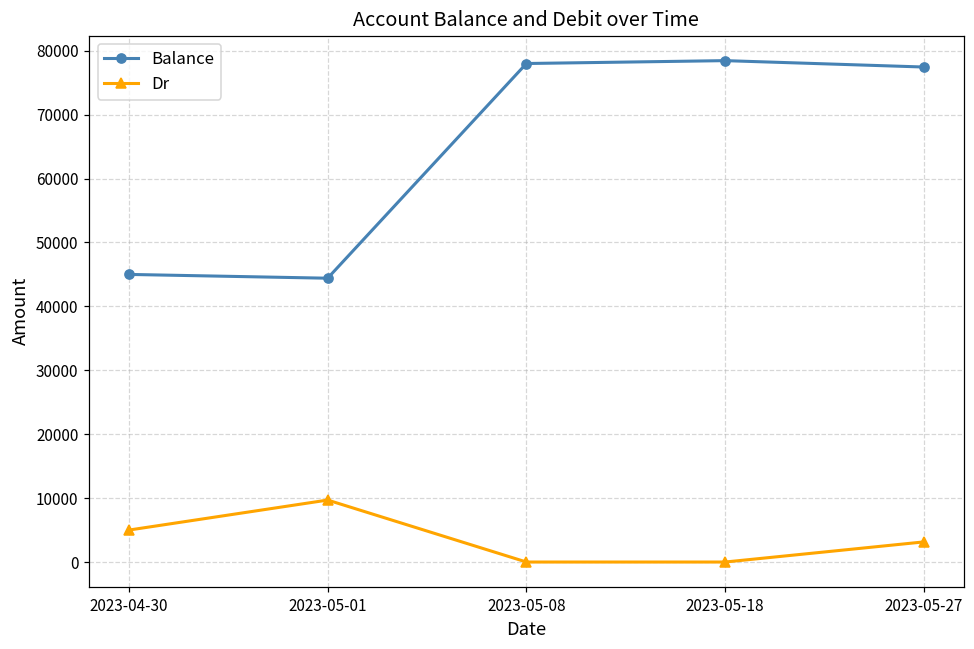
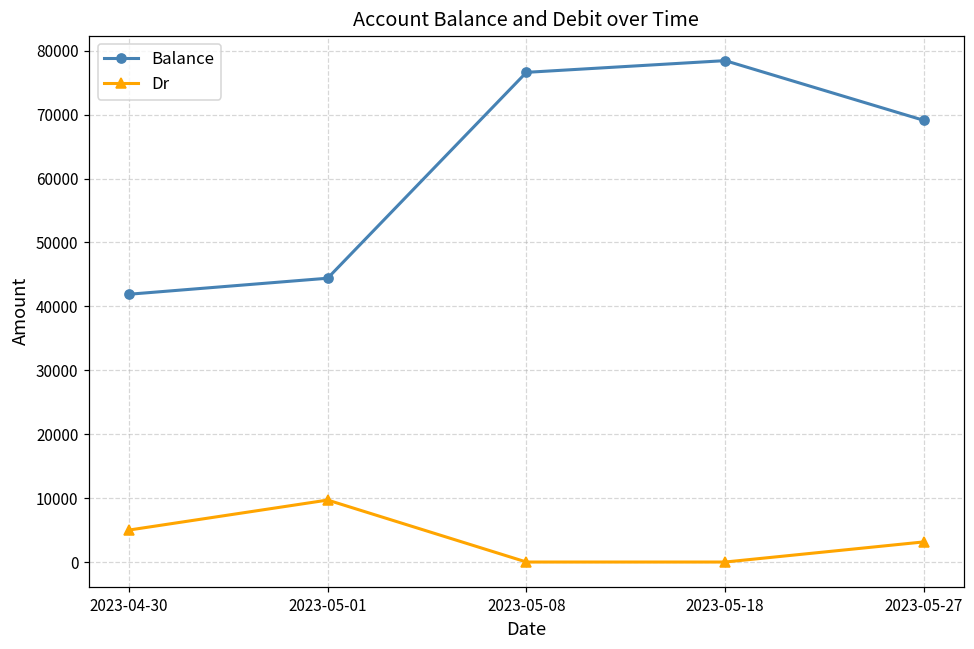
  {
    "Balance": {
-     "2023-04-30": 45000,
+     "2023-04-30": 42000,
      "2023-05-01": 44000,
-     "2023-05-08": 78000,
+     "2023-05-08": 77000,
      "2023-05-18": 78000,
-     "2023-05-27": 77000
+     "2023-05-27": 69000
    },
    "Dr": {
      "2023-04-30": 5000,
      "2023-05-01": 10000,
      "2023-05-08": 0,
      "2023-05-18": 0,
      "2023-05-27": 3000
    }
  }
